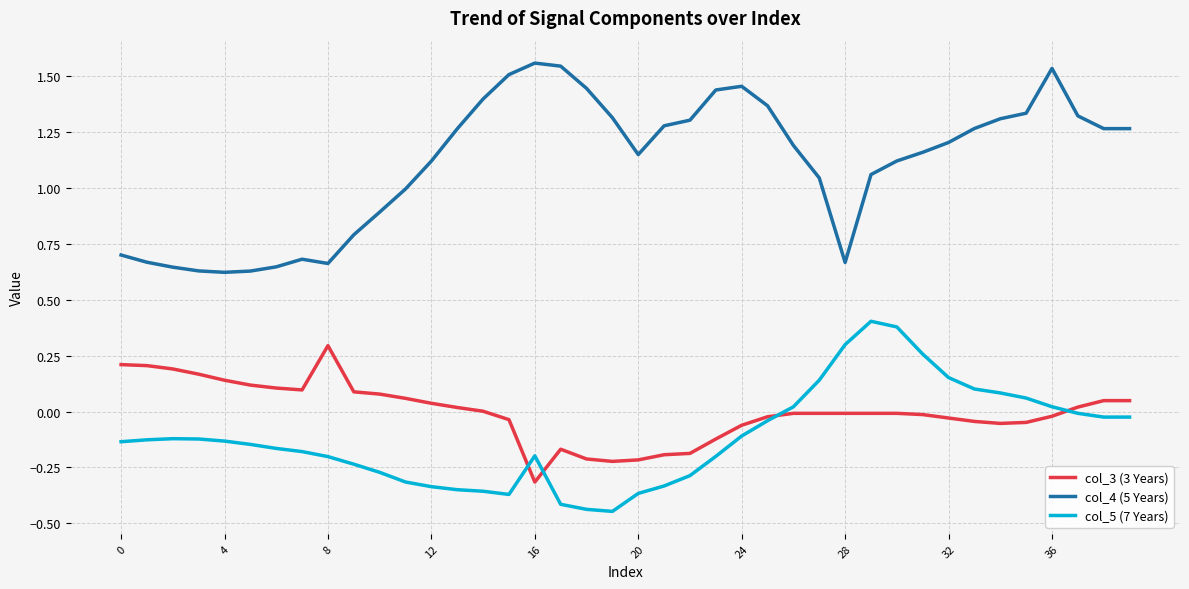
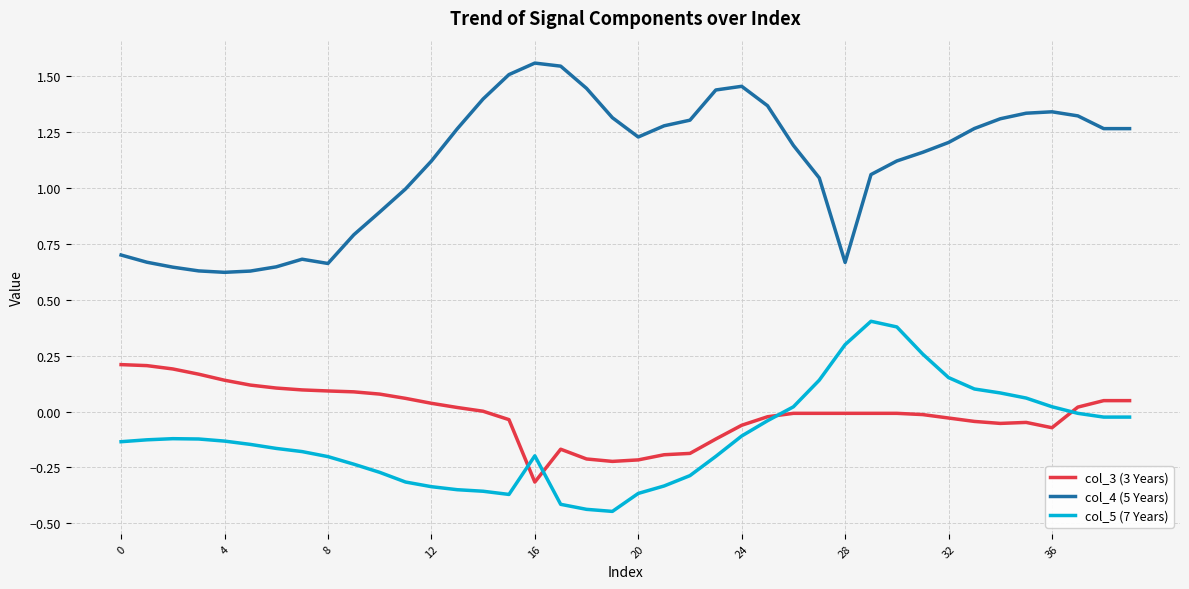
  {
    "col_3 (3 Years)": {
      "0": 0.21,
      "4": 0.14,
-     "8": 0.29,
+     "8": 0.09,
      "12": 0.04,
      "16": -0.32,
      "20": -0.22,
      "24": -0.06,
      "28": -0.01,
      "32": -0.03,
-     "36": -0.02
+     "36": -0.07
    },
    "col_4 (5 Years)": {
      "0": 0.70,
      "4": 0.62,
      "8": 0.66,
      "12": 1.12,
      "16": 1.56,
-     "20": 1.15,
+     "20": 1.23,
      "24": 1.45,
      "28": 0.67,
      "32": 1.20,
-     "36": 1.53
+     "36": 1.34
    },
    "col_5 (7 Years)": {
      "0": -0.13,
      "4": -0.13,
      "8": -0.20,
      "12": -0.34,
      "16": -0.20,
      "20": -0.37,
      "24": -0.11,
      "28": 0.30,
      "32": 0.15,
      "36": 0.02
    }
  }
